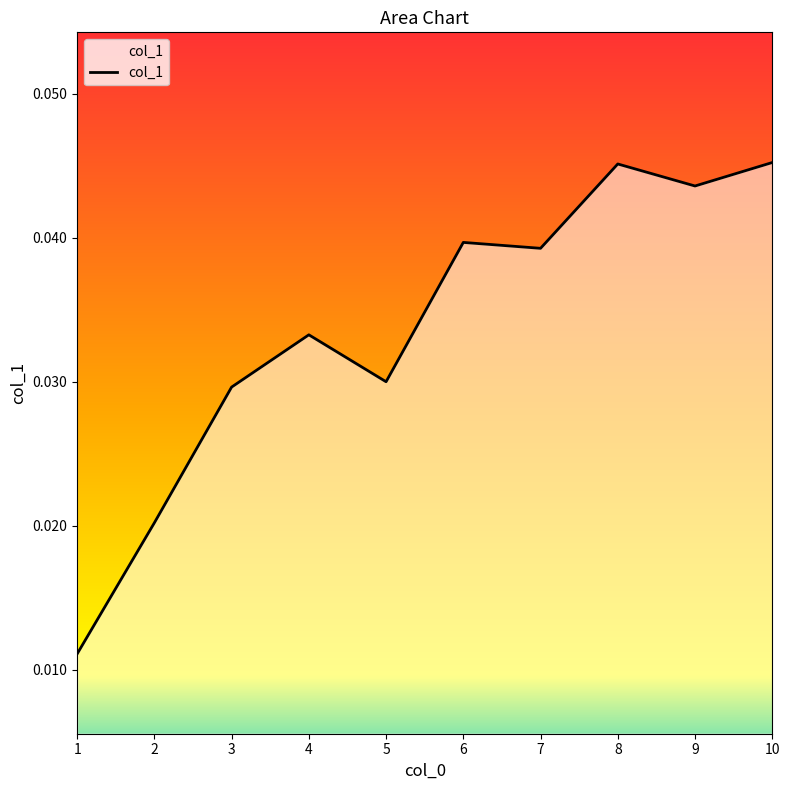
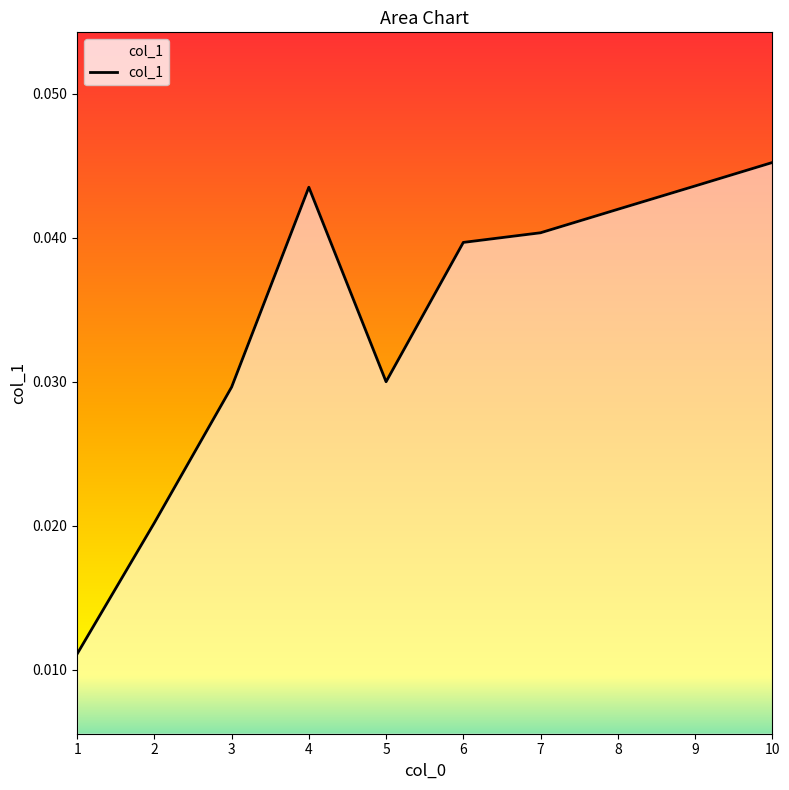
  {
    "1": 0.0111,
    "2": 0.0202,
    "3": 0.0296,
-   "4": 0.0333,
+   "4": 0.0435,
    "5": 0.0300,
    "6": 0.0397,
-   "7": 0.0393,
-   "8": 0.0451,
+   "7": 0.0404,
+   "8": 0.0420,
    "9": 0.0436,
    "10": 0.0452
  }
